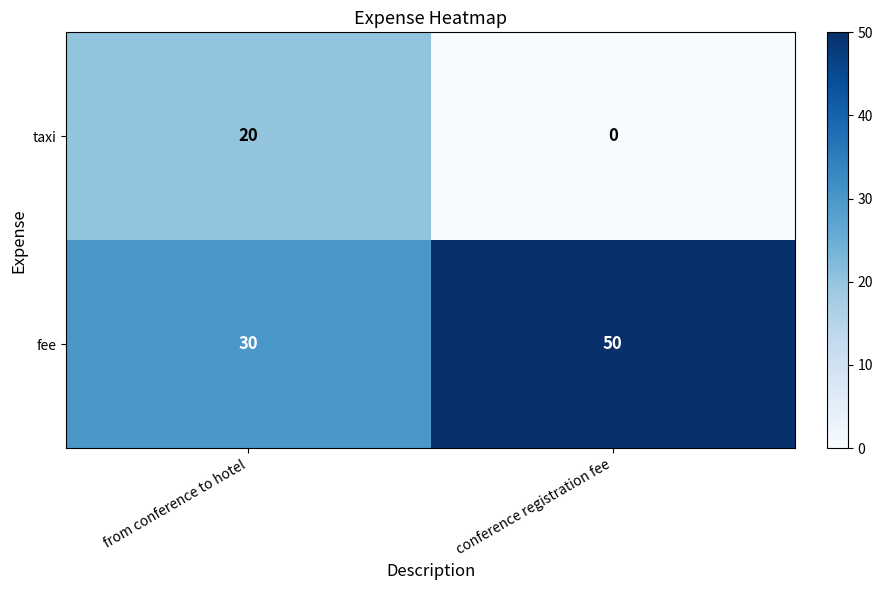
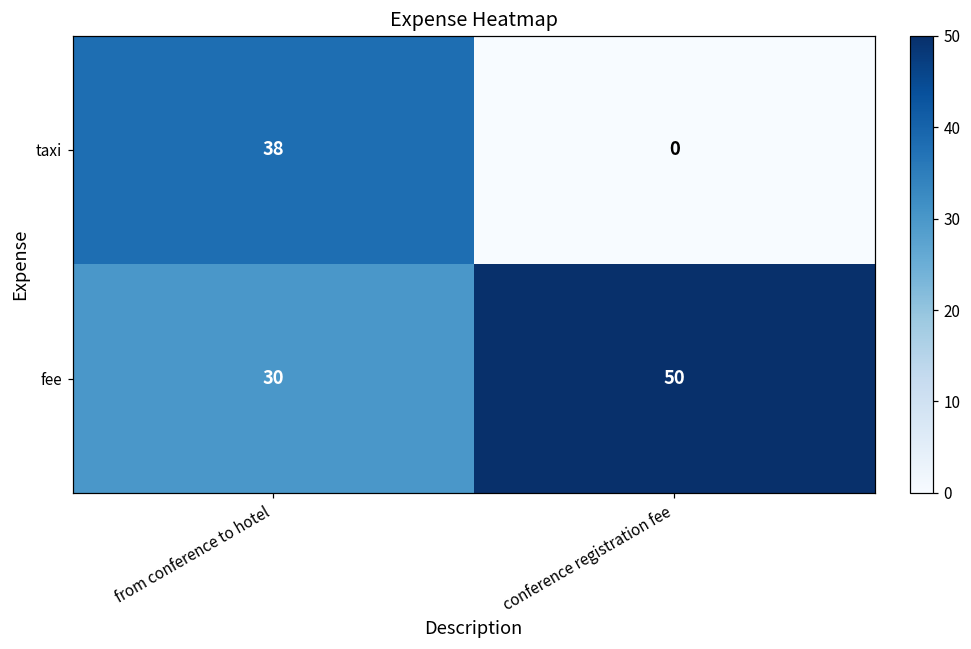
  {
    "taxi": {
-     "from conference to hotel": 20,
+     "from conference to hotel": 38,
      "conference registration fee": 0
    },
    "fee": {
      "from conference to hotel": 30,
      "conference registration fee": 50
    }
  }
